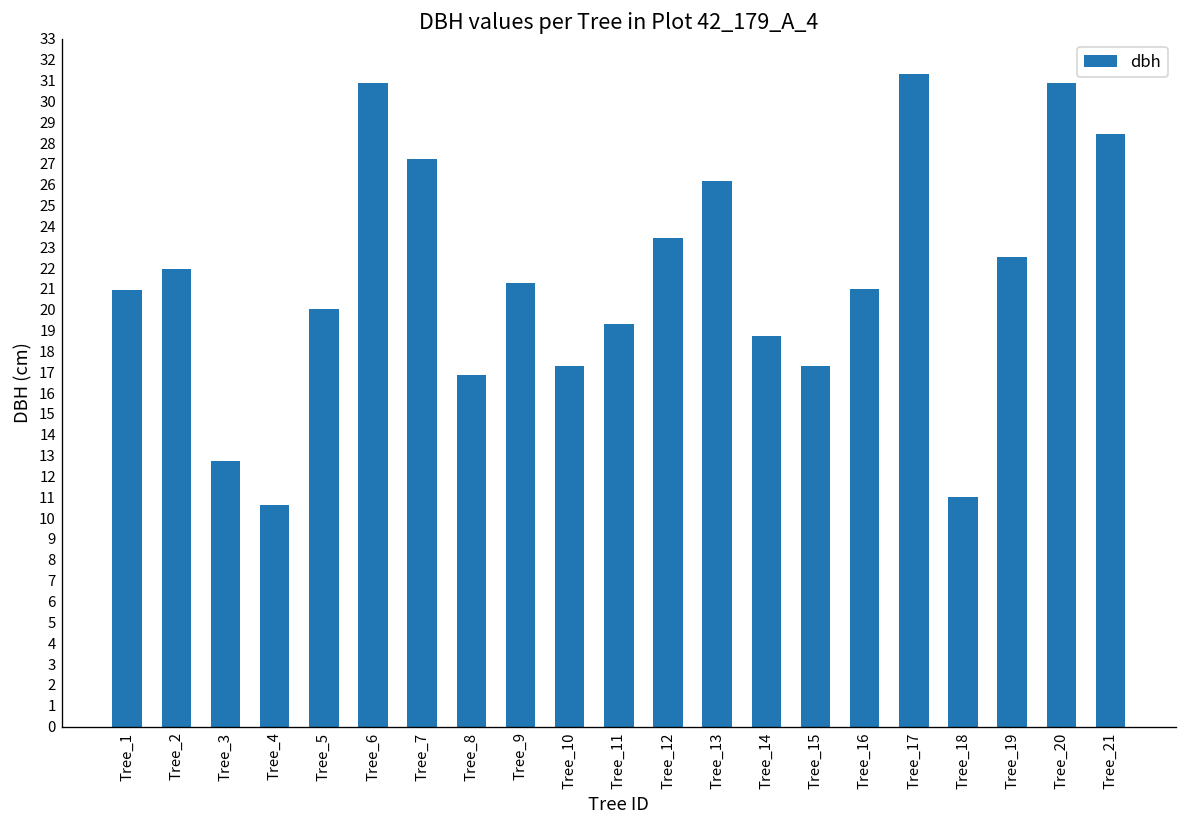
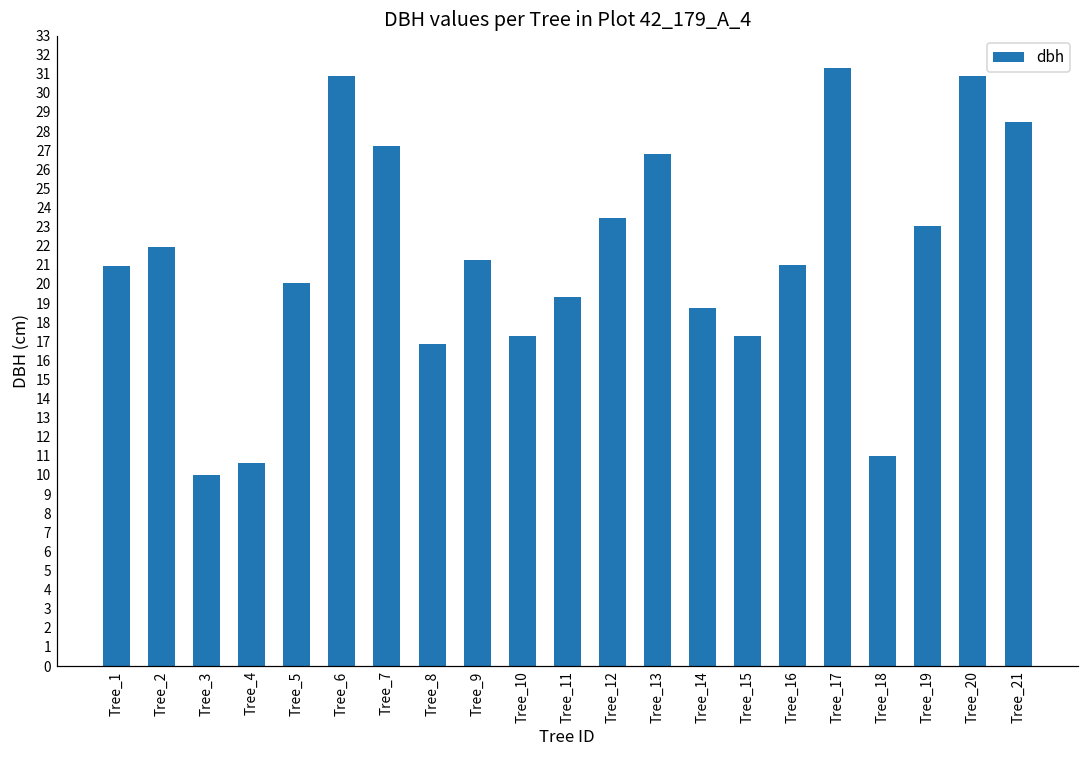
  {
    "Tree_1": 21.0,
    "Tree_2": 21.9,
-   "Tree_3": 12.8,
+   "Tree_3": 10.0,
    "Tree_4": 10.6,
    "Tree_5": 20.0,
    "Tree_6": 30.9,
    "Tree_7": 27.2,
    "Tree_8": 16.9,
    "Tree_9": 21.3,
    "Tree_10": 17.3,
    "Tree_11": 19.3,
    "Tree_12": 23.5,
-   "Tree_13": 26.2,
+   "Tree_13": 26.8,
    "Tree_14": 18.7,
    "Tree_15": 17.3,
    "Tree_16": 21.0,
    "Tree_17": 31.3,
    "Tree_18": 11.0,
-   "Tree_19": 22.5,
+   "Tree_19": 23.0,
    "Tree_20": 30.9,
    "Tree_21": 28.5
  }
